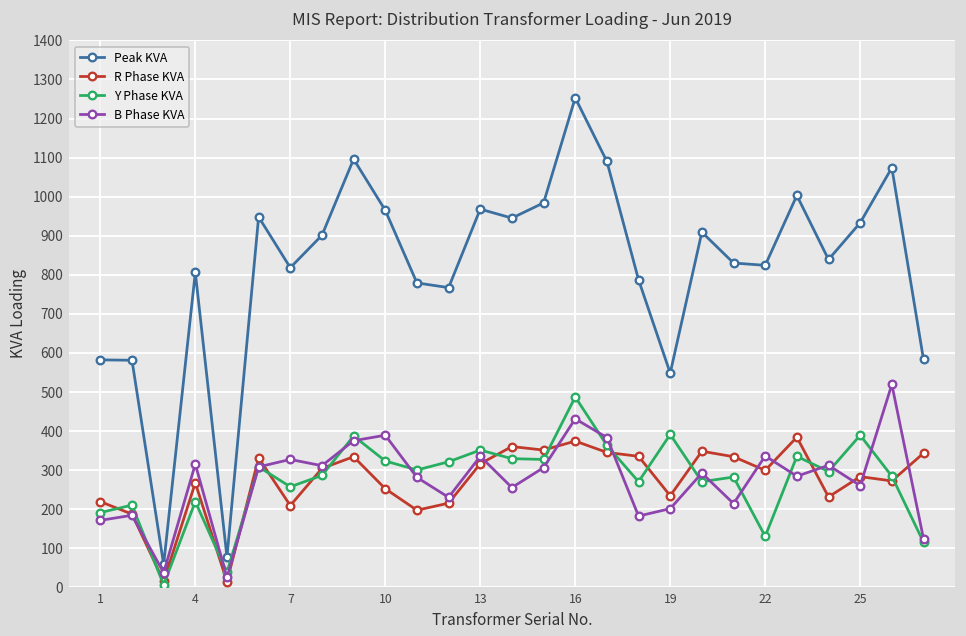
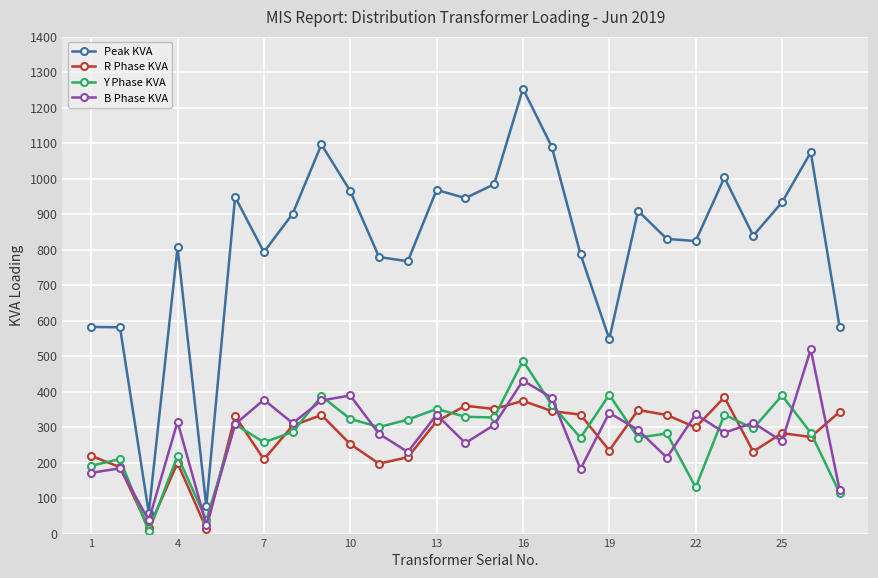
  {
    "Peak KVA": {
      "1": 580,
      "4": 810,
-     "7": 820,
+     "7": 790,
      "10": 970,
      "13": 970,
      "16": 1250,
      "19": 550,
      "22": 820,
      "25": 930
    },
    "R Phase KVA": {
      "1": 220,
-     "4": 270,
+     "4": 200,
      "7": 210,
      "10": 250,
      "13": 320,
      "16": 370,
      "19": 230,
      "22": 300,
      "25": 280
    },
    "Y Phase KVA": {
      "1": 190,
      "4": 220,
      "7": 260,
      "10": 320,
      "13": 350,
      "16": 490,
      "19": 390,
      "22": 130,
      "25": 390
    },
    "B Phase KVA": {
      "1": 170,
      "4": 320,
-     "7": 330,
+     "7": 380,
      "10": 390,
      "13": 340,
      "16": 430,
-     "19": 200,
+     "19": 340,
      "22": 340,
      "25": 260
    }
  }
